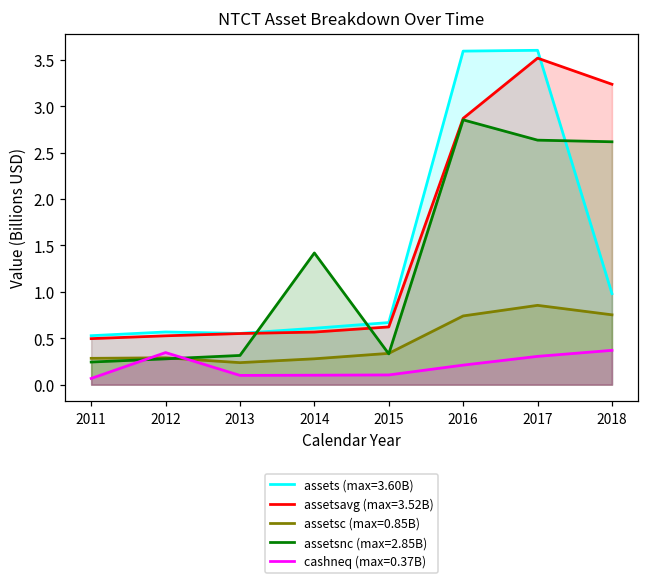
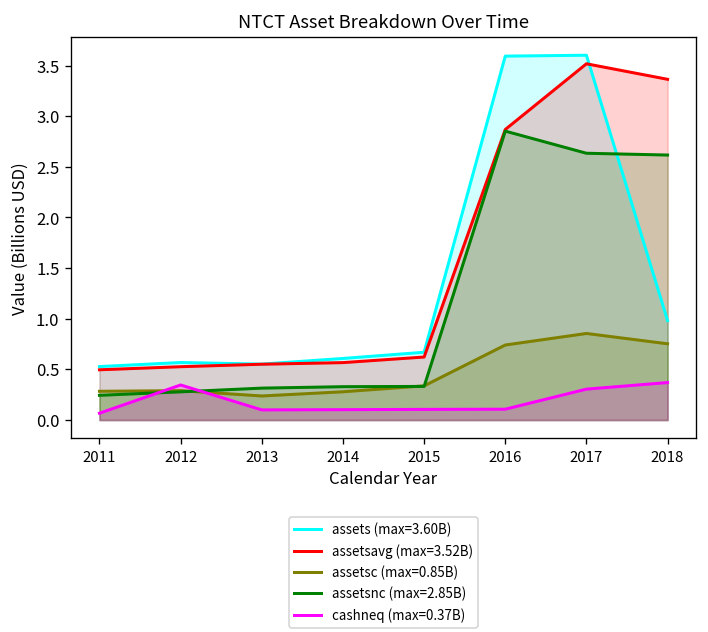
  {
    "assets (max=3.60B)": {
      "2011": 0.5,
      "2012": 0.6,
      "2014": 0.6,
      "2015": 0.7,
      "2016": 3.6,
      "2017": 3.6,
      "2018": 1.0
    },
    "assetsavg (max=3.52B)": {
      "2011": 0.5,
      "2012": 0.5,
      "2014": 0.6,
      "2015": 0.6,
      "2017": 3.5,
-     "2018": 3.2
+     "2018": 3.4
    },
    "assetsc (max=0.85B)": {
      "2011": 0.3,
      "2013": 0.2,
      "2014": 0.3,
      "2016": 0.7,
      "2017": 0.9,
      "2018": 0.8
    },
    "assetsnc (max=2.85B)": {
      "2011": 0.2,
      "2013": 0.3,
-     "2014": 1.4,
+     "2014": 0.3,
      "2017": 2.6,
      "2018": 2.6
    },
    "cashneq (max=0.37B)": {
      "2011": 0.1,
      "2012": 0.3,
      "2013": 0.1,
      "2014": 0.1,
      "2015": 0.1,
-     "2016": 0.2,
+     "2016": 0.1,
      "2017": 0.3,
      "2018": 0.4
    }
  }
